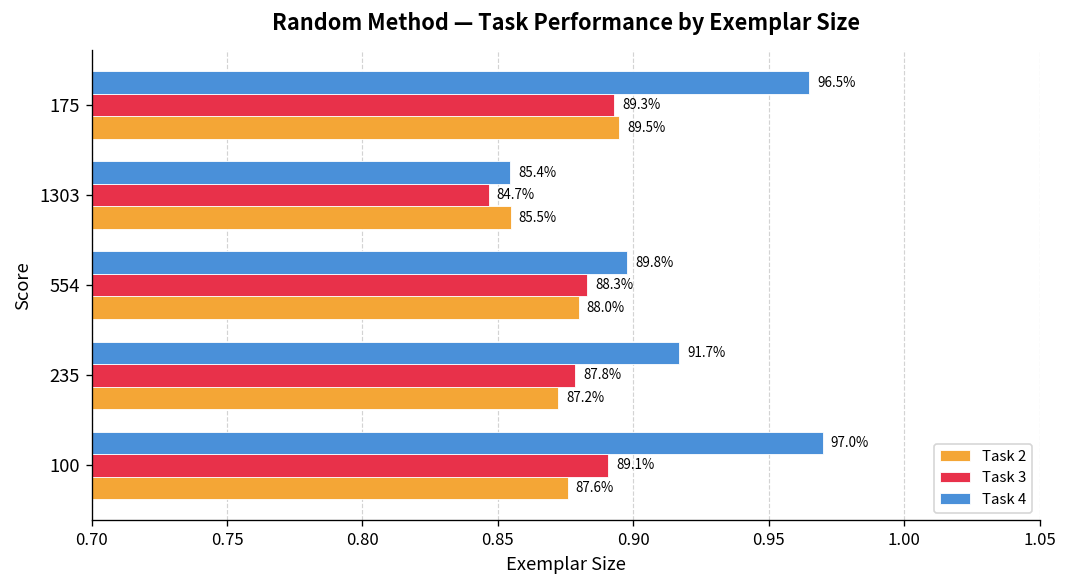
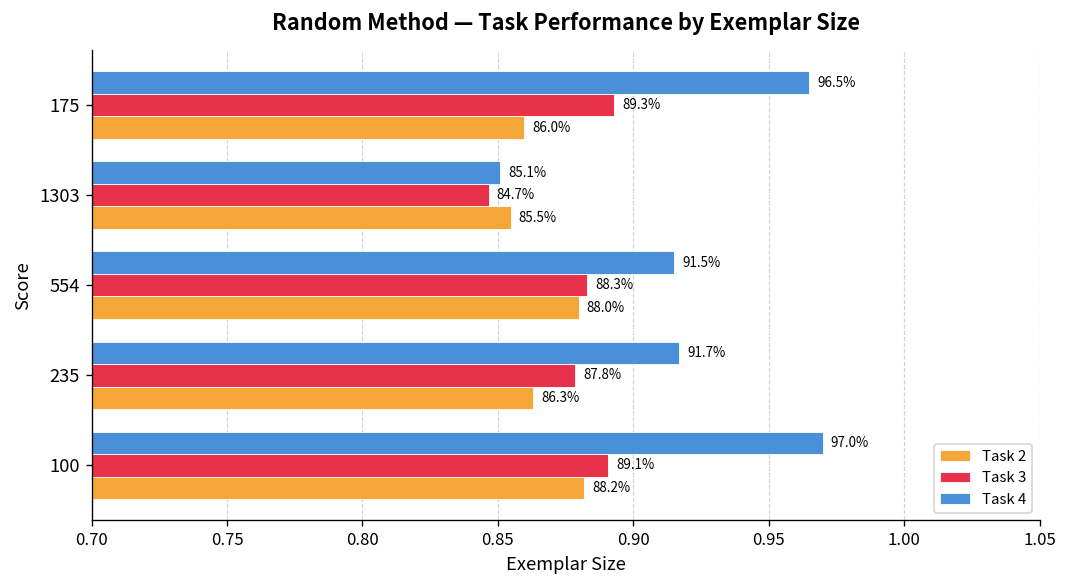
  {
    "Task 2": {
-     "175": "89.5%",
+     "175": "86.0%",
      "1303": "85.5%",
      "554": "88.0%",
-     "235": "87.2%",
-     "100": "87.6%"
+     "235": "86.3%",
+     "100": "88.2%"
    },
    "Task 3": {
      "175": "89.3%",
      "1303": "84.7%",
      "554": "88.3%",
      "235": "87.8%",
      "100": "89.1%"
    },
    "Task 4": {
      "175": "96.5%",
-     "1303": "85.4%",
-     "554": "89.8%",
+     "1303": "85.1%",
+     "554": "91.5%",
      "235": "91.7%",
      "100": "97.0%"
    }
  }
